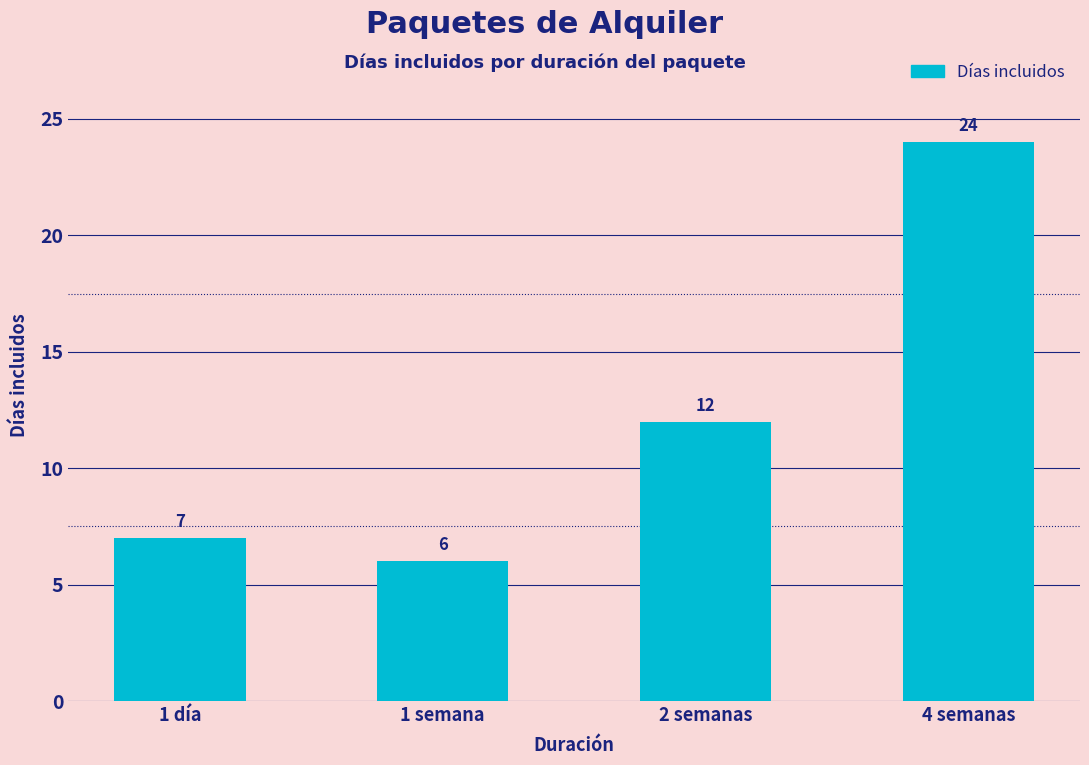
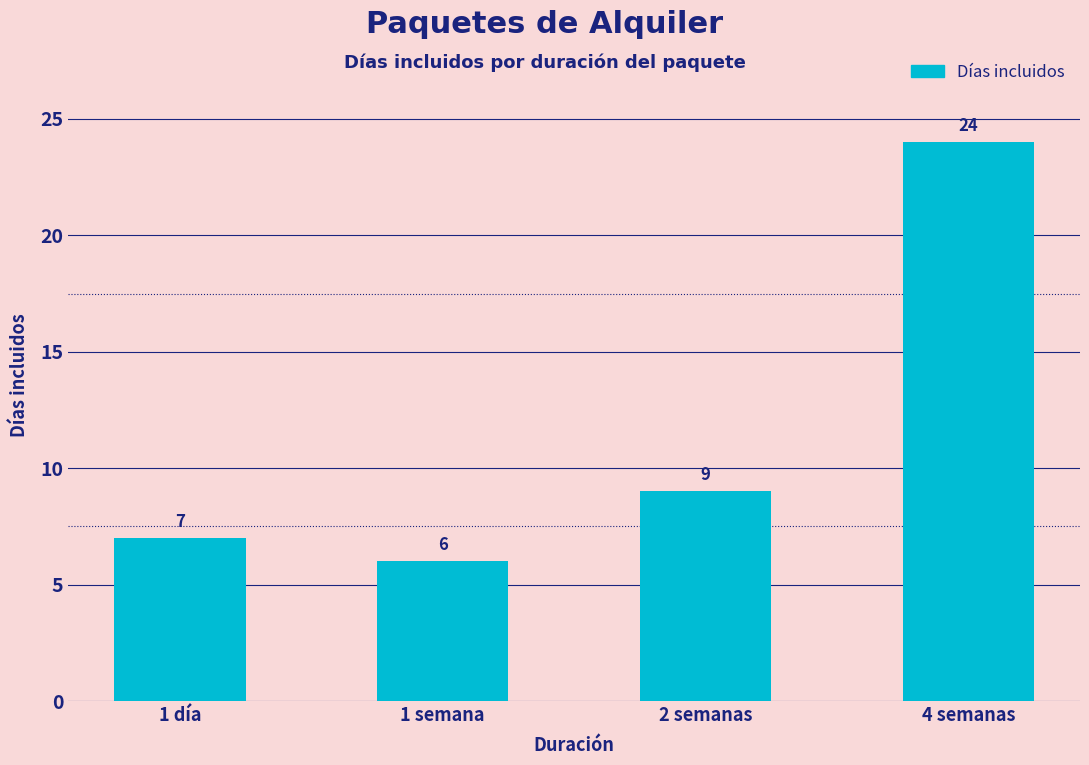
  {
    "1 día": 7,
    "1 semana": 6,
-   "2 semanas": 12,
+   "2 semanas": 9,
    "4 semanas": 24
  }
